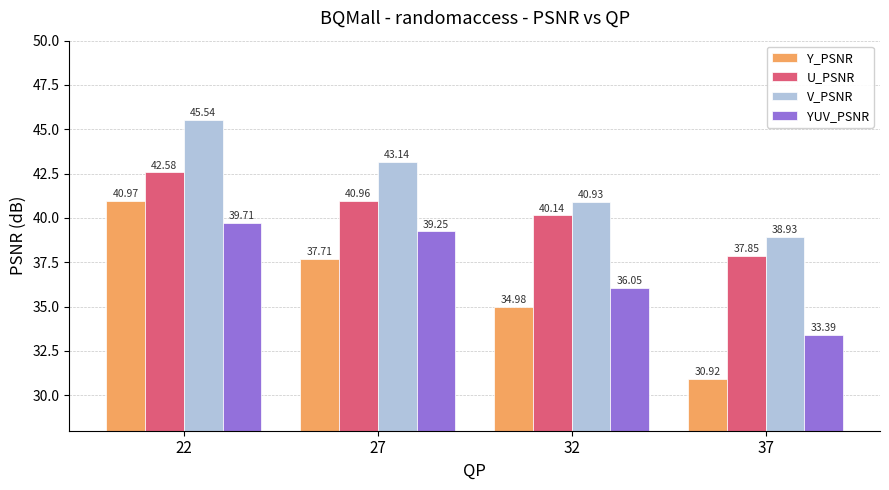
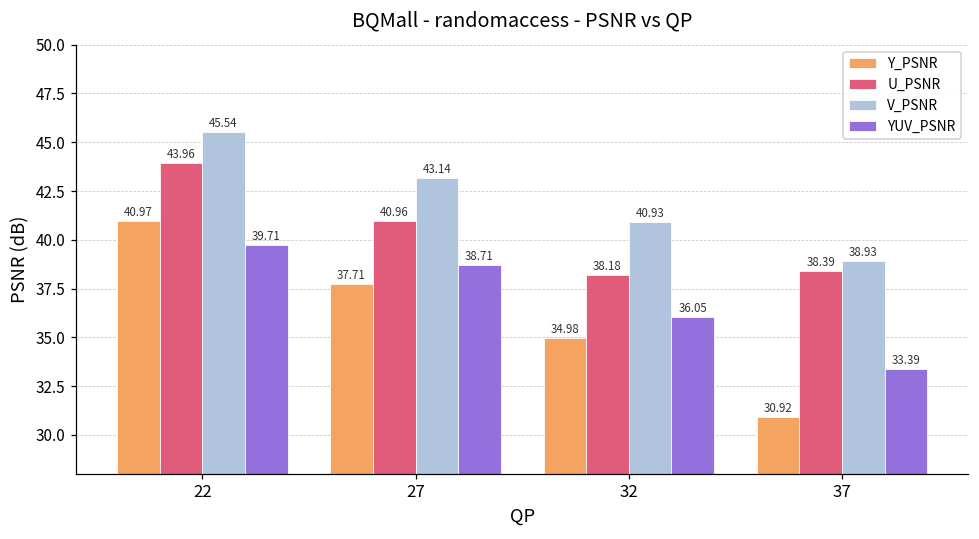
  {
    "Y_PSNR": {
      "22": 40.97,
      "27": 37.71,
      "32": 34.98,
      "37": 30.92
    },
    "U_PSNR": {
-     "22": 42.58,
+     "22": 43.96,
      "27": 40.96,
-     "32": 40.14,
-     "37": 37.85
+     "32": 38.18,
+     "37": 38.39
    },
    "V_PSNR": {
      "22": 45.54,
      "27": 43.14,
      "32": 40.93,
      "37": 38.93
    },
    "YUV_PSNR": {
      "22": 39.71,
-     "27": 39.25,
+     "27": 38.71,
      "32": 36.05,
      "37": 33.39
    }
  }
